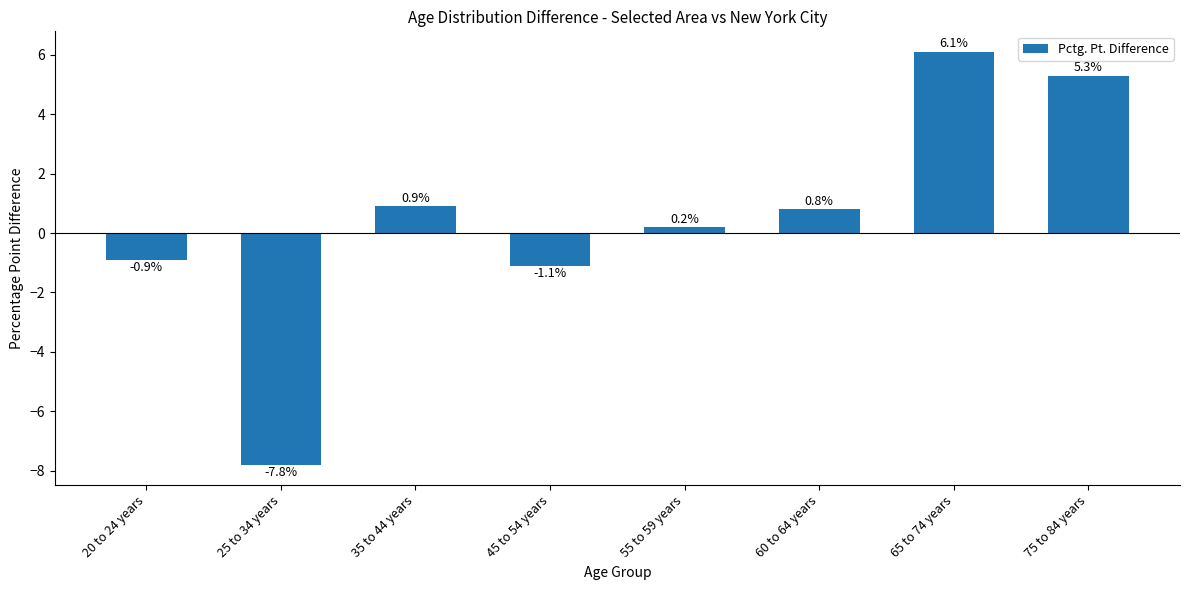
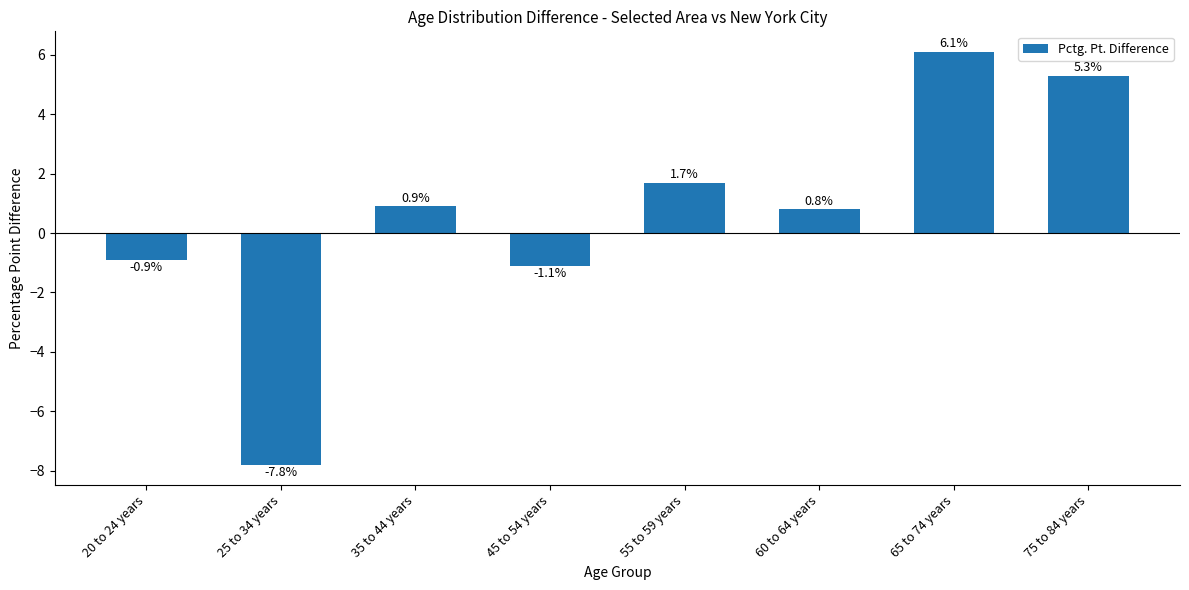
  {
    "20 to 24 years": "-0.9%",
    "25 to 34 years": "-7.8%",
    "35 to 44 years": "0.9%",
    "45 to 54 years": "-1.1%",
-   "55 to 59 years": "0.2%",
+   "55 to 59 years": "1.7%",
    "60 to 64 years": "0.8%",
    "65 to 74 years": "6.1%",
    "75 to 84 years": "5.3%"
  }
